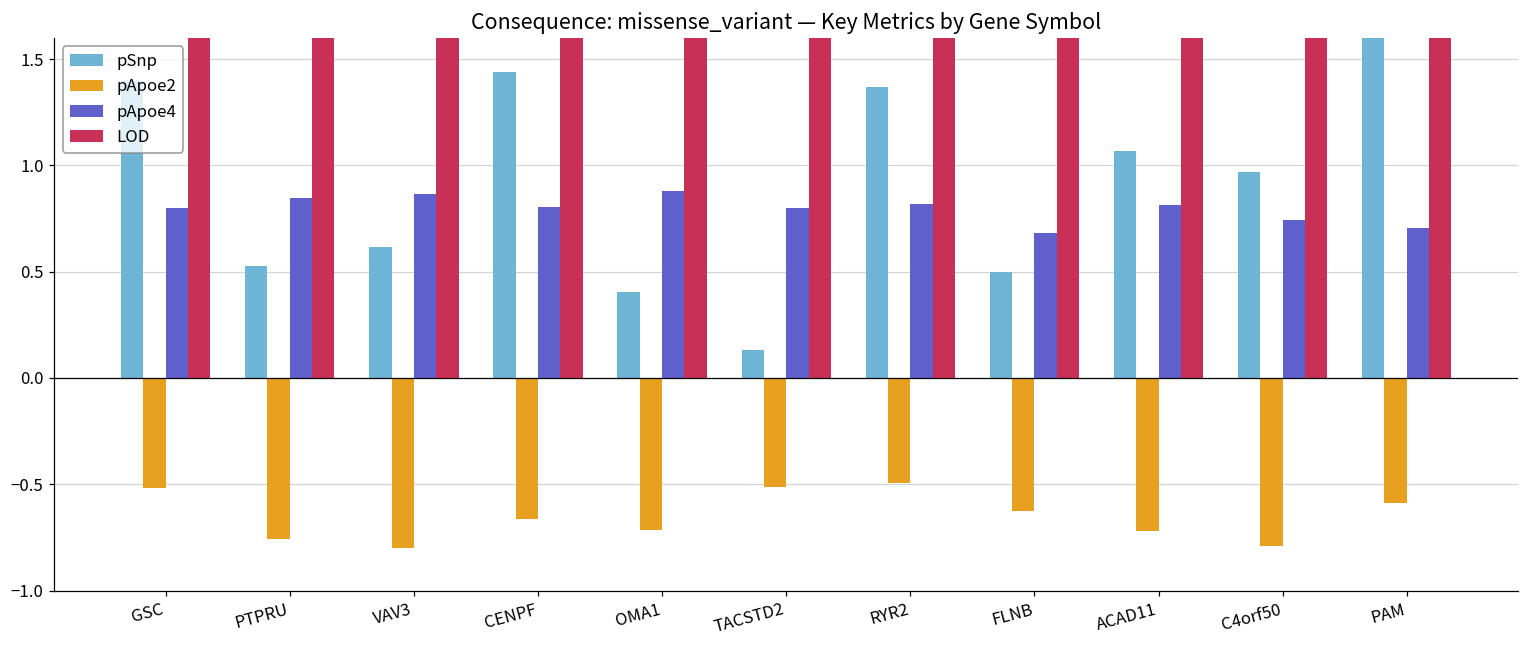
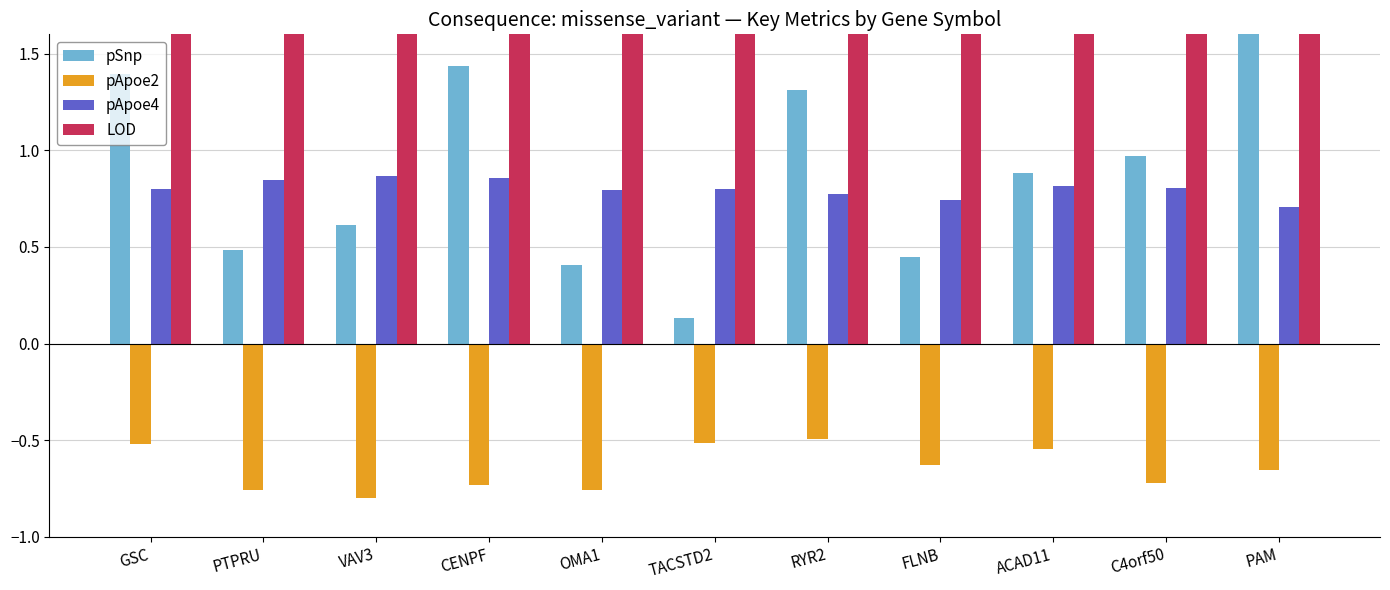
  {
    "pSnp": {
-     "PTPRU": 0.53,
+     "PTPRU": 0.49,
      "VAV3": 0.61,
      "CENPF": 1.44,
      "OMA1": 0.41,
      "TACSTD2": 0.13,
-     "RYR2": 1.37,
-     "FLNB": 0.50,
-     "ACAD11": 1.07,
+     "RYR2": 1.31,
+     "FLNB": 0.45,
+     "ACAD11": 0.88,
      "C4orf50": 0.97
    },
    "pApoe2": {
      "GSC": -0.52,
      "PTPRU": -0.76,
      "VAV3": -0.80,
-     "CENPF": -0.66,
-     "OMA1": -0.71,
+     "CENPF": -0.73,
+     "OMA1": -0.76,
      "TACSTD2": -0.51,
      "RYR2": -0.49,
      "FLNB": -0.63,
-     "ACAD11": -0.72,
-     "C4orf50": -0.79,
-     "PAM": -0.59
+     "ACAD11": -0.55,
+     "C4orf50": -0.72,
+     "PAM": -0.65
    },
    "pApoe4": {
      "GSC": 0.80,
      "PTPRU": 0.85,
      "VAV3": 0.87,
-     "CENPF": 0.80,
-     "OMA1": 0.88,
+     "CENPF": 0.86,
+     "OMA1": 0.80,
      "TACSTD2": 0.80,
-     "RYR2": 0.82,
-     "FLNB": 0.68,
+     "RYR2": 0.77,
+     "FLNB": 0.74,
      "ACAD11": 0.81,
-     "C4orf50": 0.74,
+     "C4orf50": 0.80,
      "PAM": 0.71
    }
  }
